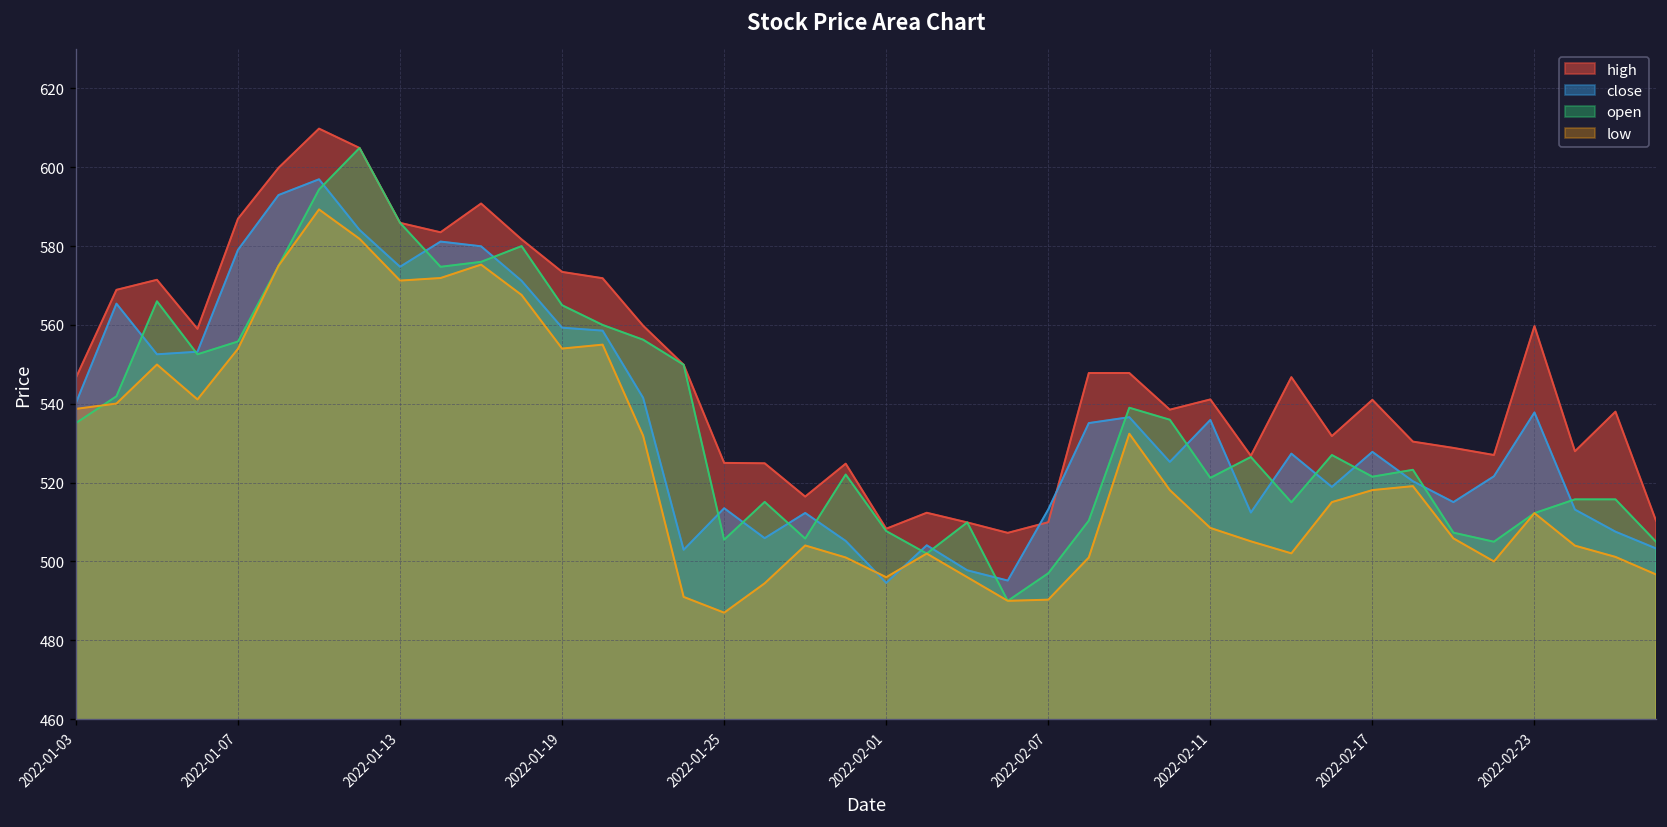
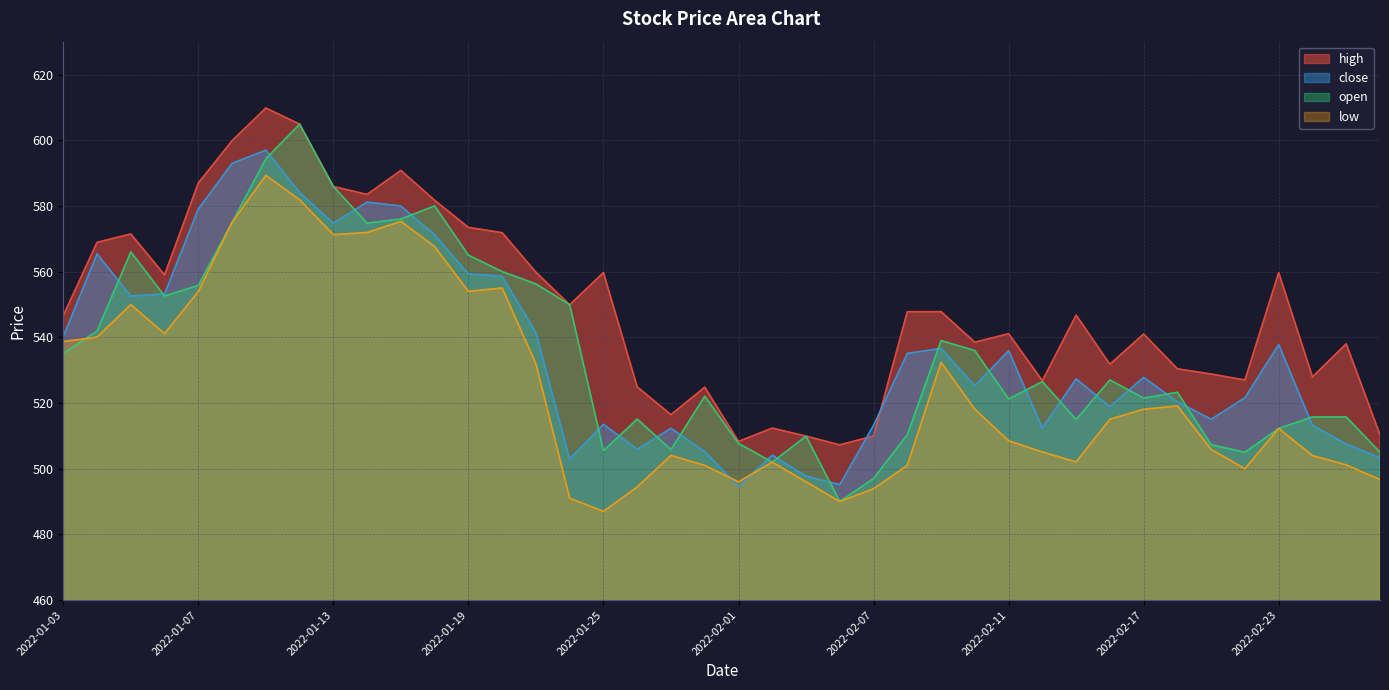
  {
    "high": {
      "2022-01-03": 547,
      "2022-01-07": 587,
      "2022-01-19": 573,
-     "2022-01-25": 525,
+     "2022-01-25": 560,
      "2022-02-07": 510,
      "2022-02-11": 541,
      "2022-02-17": 541,
      "2022-02-23": 560
    },
    "close": {
      "2022-01-03": 540,
      "2022-01-07": 579,
      "2022-01-13": 575,
      "2022-01-19": 559,
      "2022-01-25": 514,
      "2022-02-01": 495,
      "2022-02-07": 513,
      "2022-02-11": 536,
      "2022-02-17": 528,
      "2022-02-23": 538
    },
    "open": {
      "2022-01-03": 535,
      "2022-01-07": 556,
      "2022-01-19": 565,
      "2022-01-25": 506,
      "2022-02-07": 497,
      "2022-02-11": 521,
      "2022-02-17": 522
    },
    "low": {
      "2022-01-03": 539,
      "2022-01-07": 554,
      "2022-01-13": 571,
      "2022-01-19": 554,
      "2022-01-25": 487,
      "2022-02-01": 496,
-     "2022-02-07": 490,
+     "2022-02-07": 494,
      "2022-02-11": 509,
      "2022-02-17": 518
    }
  }
